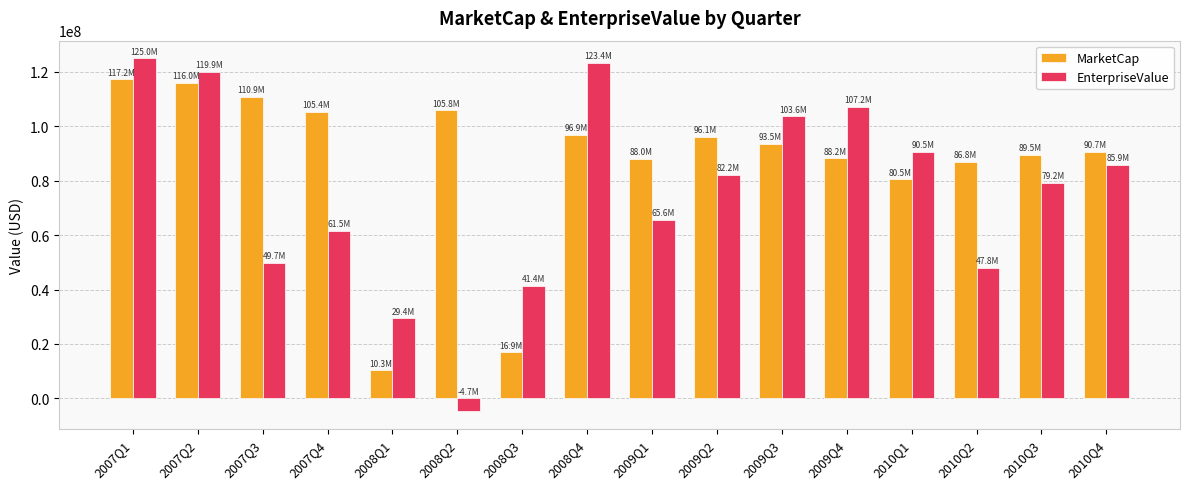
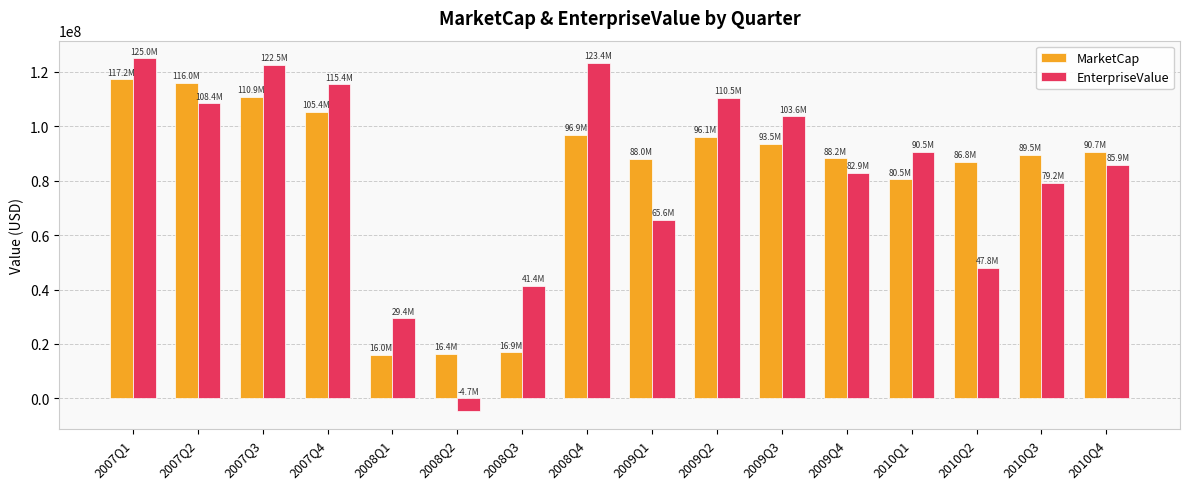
  {
    "MarketCap": {
      "2007Q1": "117.2M",
      "2007Q2": "116.0M",
      "2007Q3": "110.9M",
      "2007Q4": "105.4M",
-     "2008Q1": "10.3M",
-     "2008Q2": "105.8M",
+     "2008Q1": "16.0M",
+     "2008Q2": "16.4M",
      "2008Q3": "16.9M",
      "2008Q4": "96.9M",
      "2009Q1": "88.0M",
      "2009Q2": "96.1M",
      "2009Q3": "93.5M",
      "2009Q4": "88.2M",
      "2010Q1": "80.5M",
      "2010Q2": "86.8M",
      "2010Q3": "89.5M",
      "2010Q4": "90.7M"
    },
    "EnterpriseValue": {
      "2007Q1": "125.0M",
-     "2007Q2": "119.9M",
-     "2007Q3": "49.7M",
-     "2007Q4": "61.5M",
+     "2007Q2": "108.4M",
+     "2007Q3": "122.5M",
+     "2007Q4": "115.4M",
      "2008Q1": "29.4M",
      "2008Q2": "-4.7M",
      "2008Q3": "41.4M",
      "2008Q4": "123.4M",
      "2009Q1": "65.6M",
-     "2009Q2": "82.2M",
+     "2009Q2": "110.5M",
      "2009Q3": "103.6M",
-     "2009Q4": "107.2M",
+     "2009Q4": "82.9M",
      "2010Q1": "90.5M",
      "2010Q2": "47.8M",
      "2010Q3": "79.2M",
      "2010Q4": "85.9M"
    }
  }
